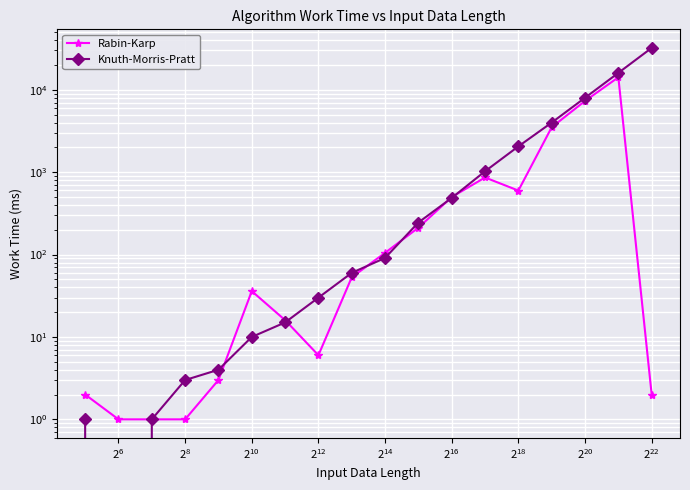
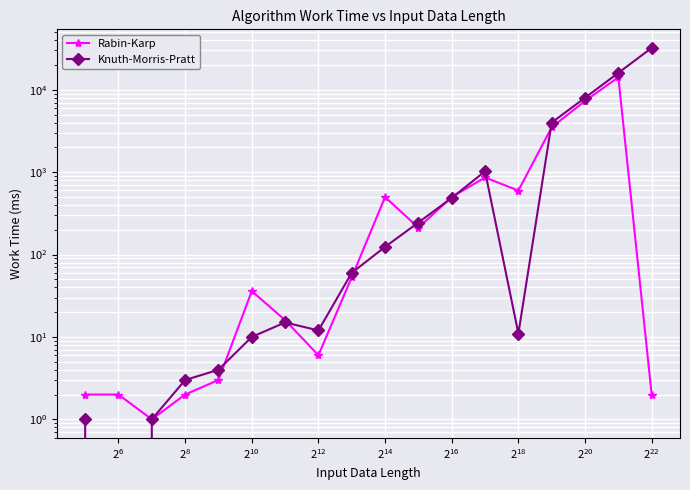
  {
    "Rabin-Karp": {
-     "2^6": 1,
-     "2^8": 1,
+     "2^6": 2,
+     "2^8": 2,
      "2^10": 40,
      "2^12": 6,
-     "2^14": 110,
+     "2^14": 500,
      "2^18": 600,
      "2^20": 7000,
      "2^22": 2
    },
    "Knuth-Morris-Pratt": {
      "2^8": 3,
      "2^10": 10,
-     "2^12": 30,
-     "2^14": 90,
-     "2^18": 2100,
+     "2^12": 12,
+     "2^14": 120,
+     "2^18": 11,
      "2^20": 8000,
      "2^22": 32000
    }
  }
